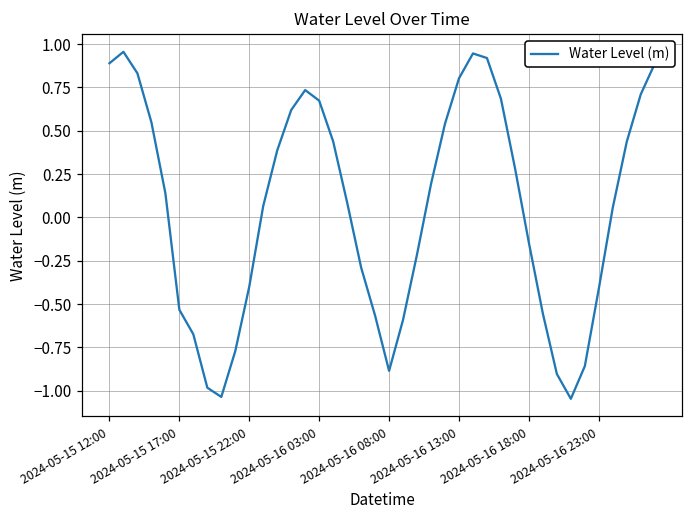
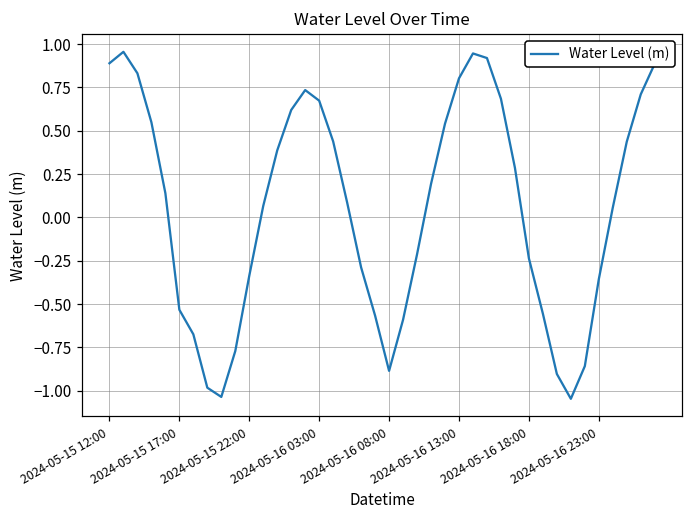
  {
    "2024-05-15 12:00": 0.89,
    "2024-05-15 17:00": -0.53,
-   "2024-05-15 22:00": -0.40,
+   "2024-05-15 22:00": -0.34,
    "2024-05-16 03:00": 0.67,
    "2024-05-16 08:00": -0.89,
    "2024-05-16 13:00": 0.80,
-   "2024-05-16 18:00": -0.15,
-   "2024-05-16 23:00": -0.41
+   "2024-05-16 18:00": -0.24,
+   "2024-05-16 23:00": -0.36
  }
